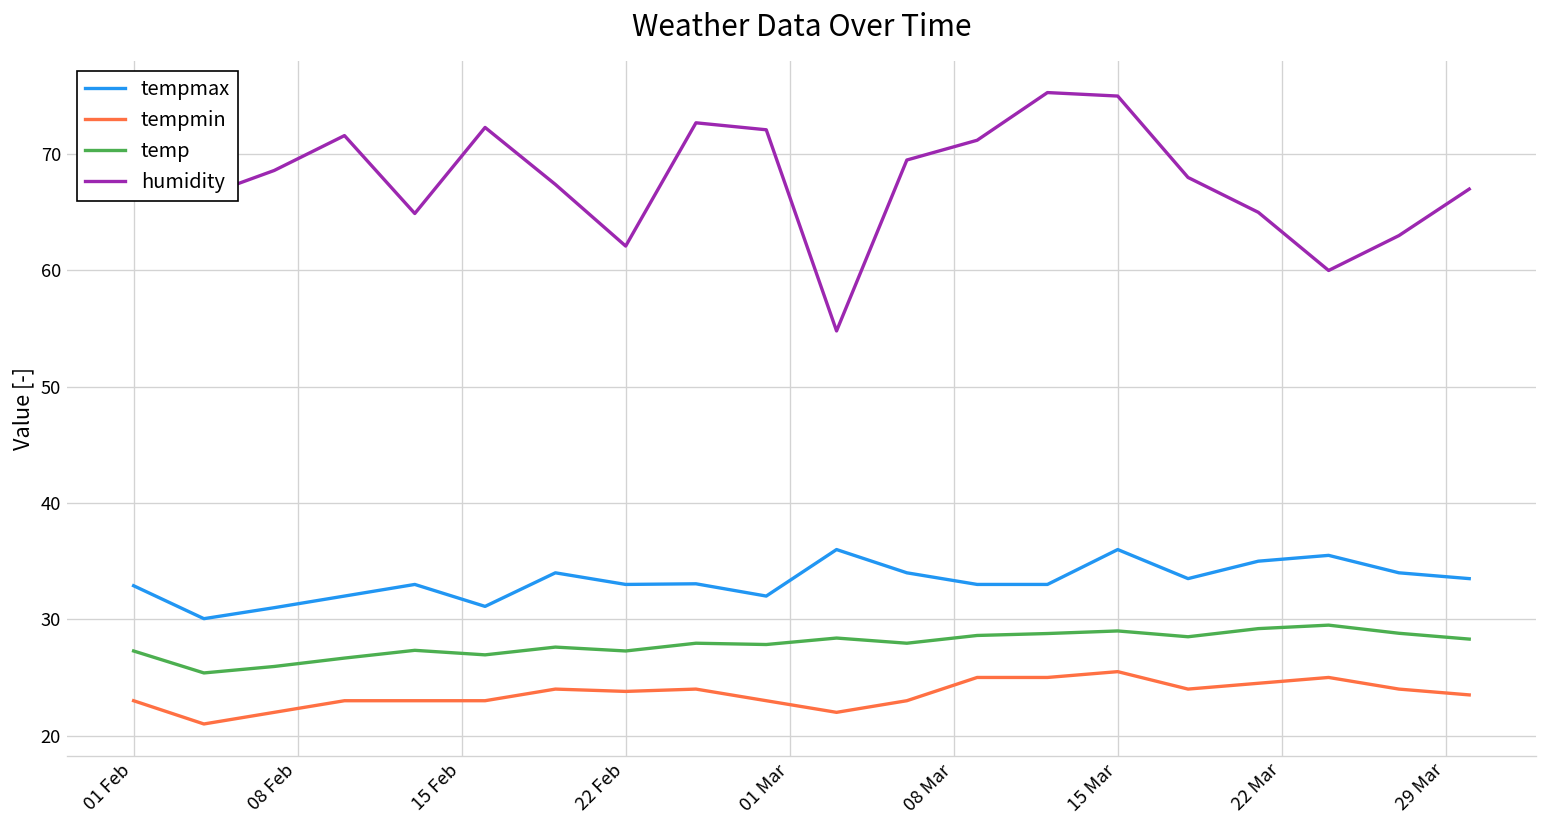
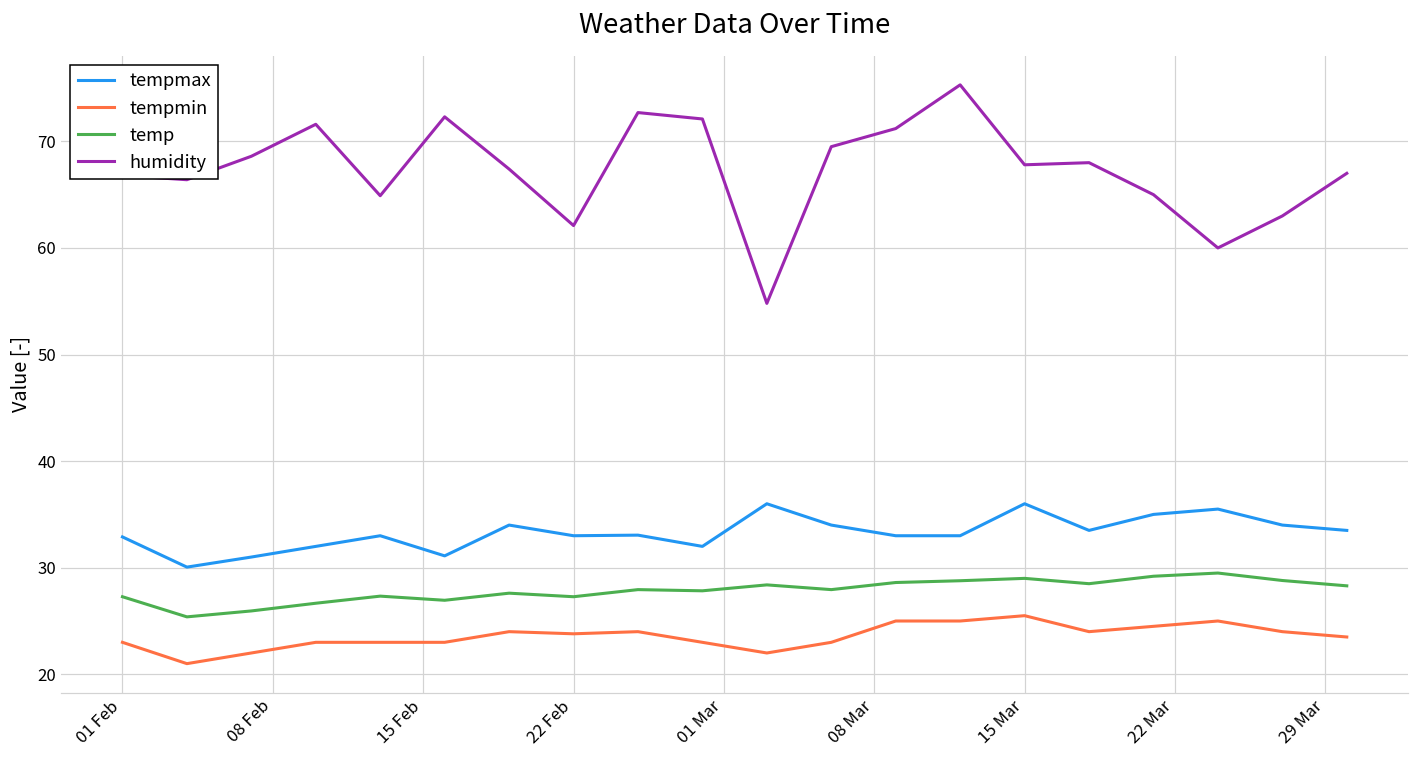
  {
    "tempmax": {
      "01 Feb": 33,
      "22 Feb": 33,
      "15 Mar": 36
    },
    "tempmin": {
      "01 Feb": 23,
      "22 Feb": 24,
      "15 Mar": 26
    },
    "temp": {
      "01 Feb": 27,
      "22 Feb": 27,
      "15 Mar": 29
    },
    "humidity": {
      "22 Feb": 62,
-     "15 Mar": 75
+     "15 Mar": 68
    }
  }
